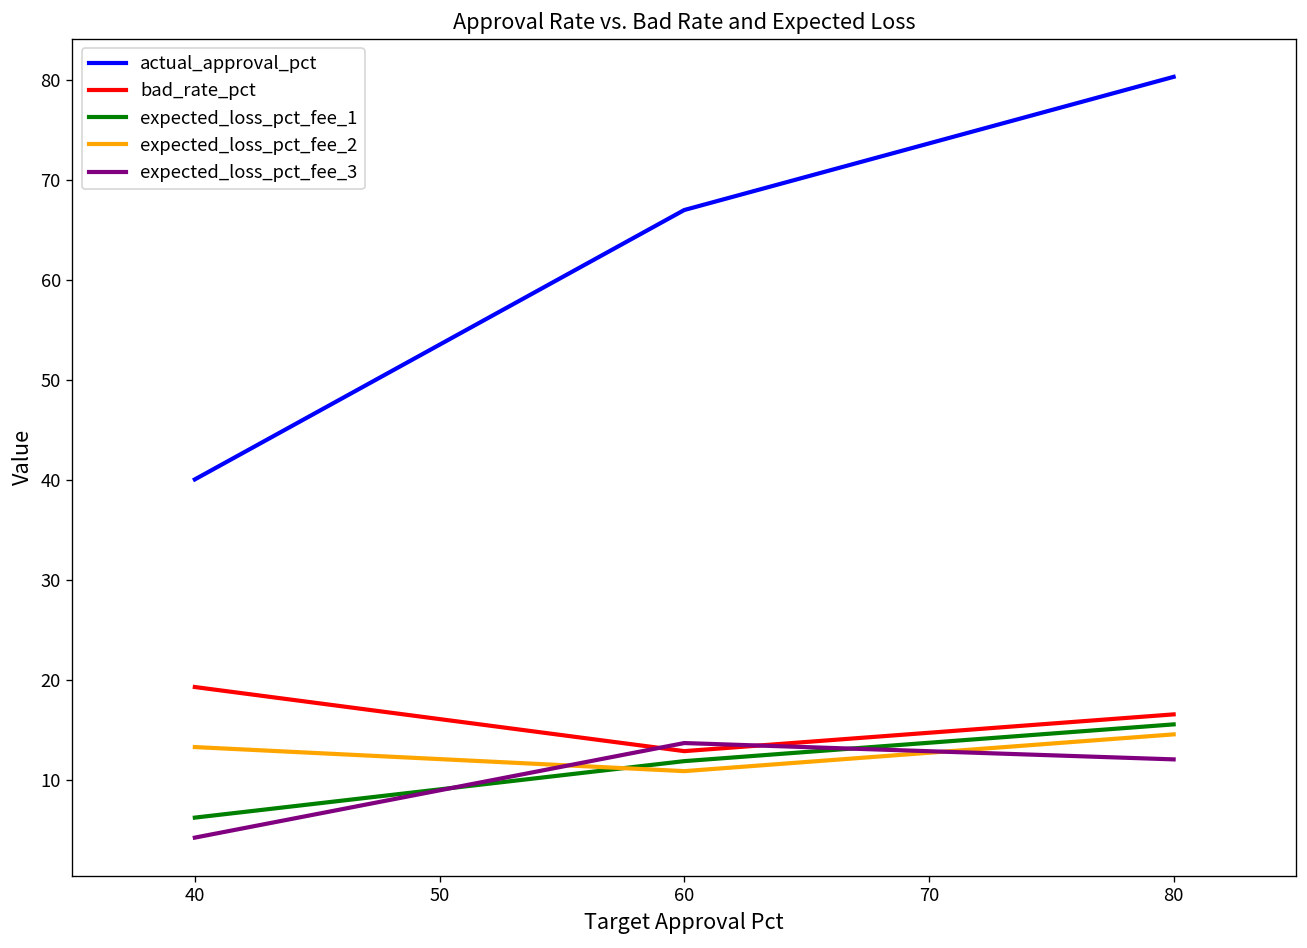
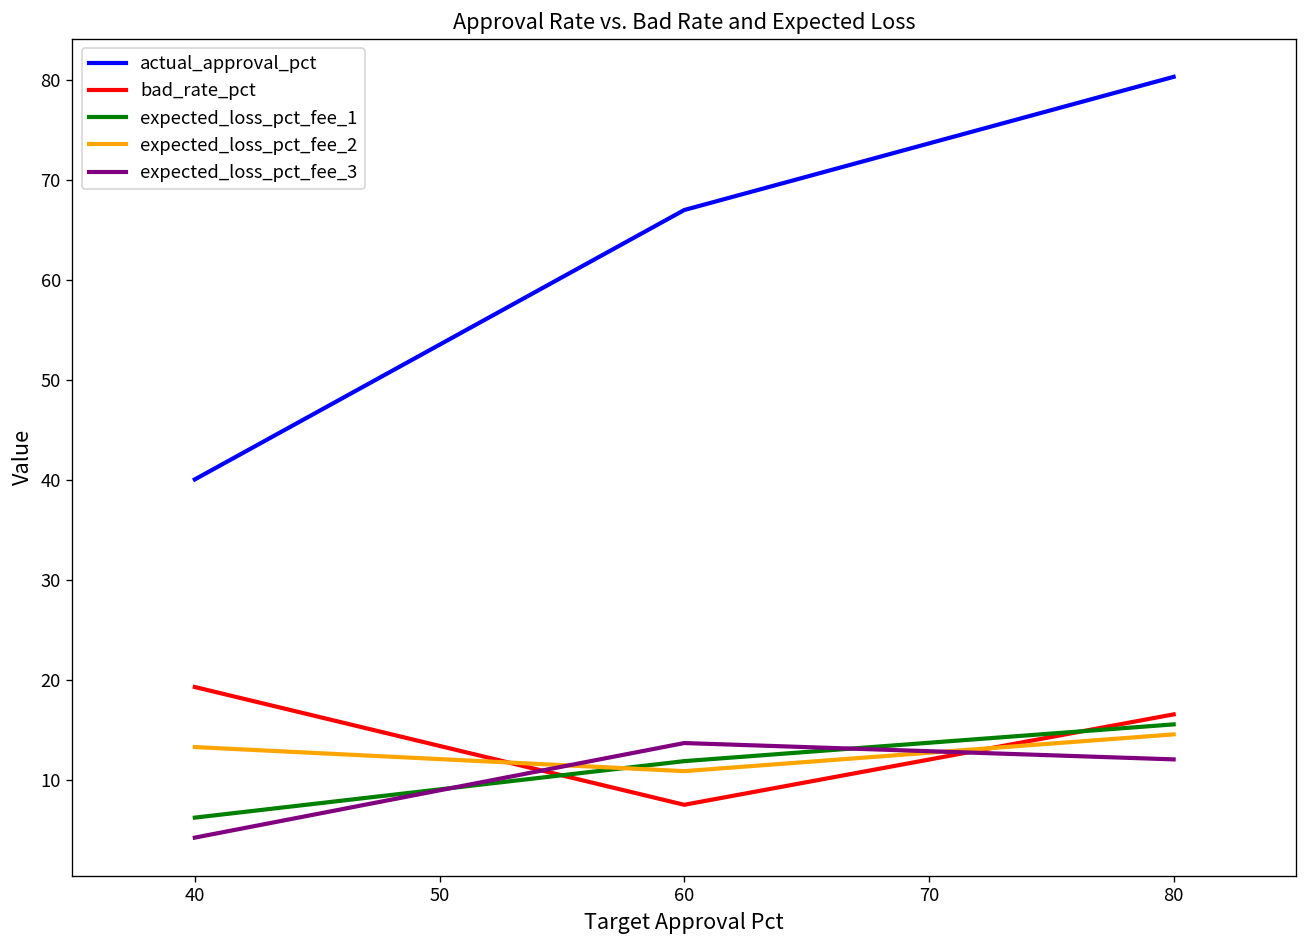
  {
    "actual_approval_pct": {
      "40": 40,
      "60": 67,
      "80": 80
    },
    "bad_rate_pct": {
      "40": 19,
-     "60": 13,
+     "60": 7,
      "80": 17
    },
    "expected_loss_pct_fee_1": {
      "40": 6,
      "60": 12,
      "80": 16
    },
    "expected_loss_pct_fee_2": {
      "40": 13,
      "60": 11,
      "80": 15
    },
    "expected_loss_pct_fee_3": {
      "40": 4,
      "60": 14,
      "80": 12
    }
  }
